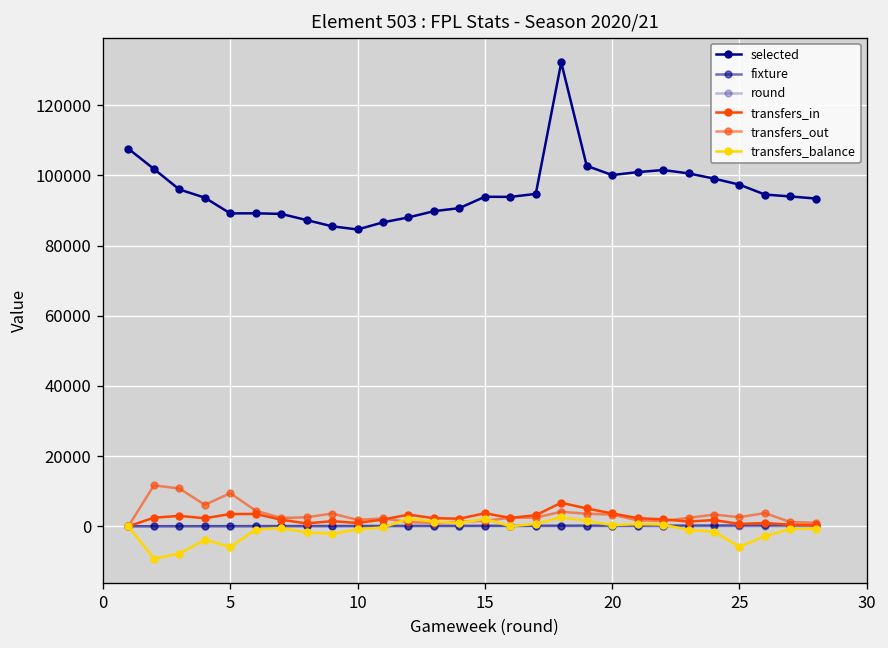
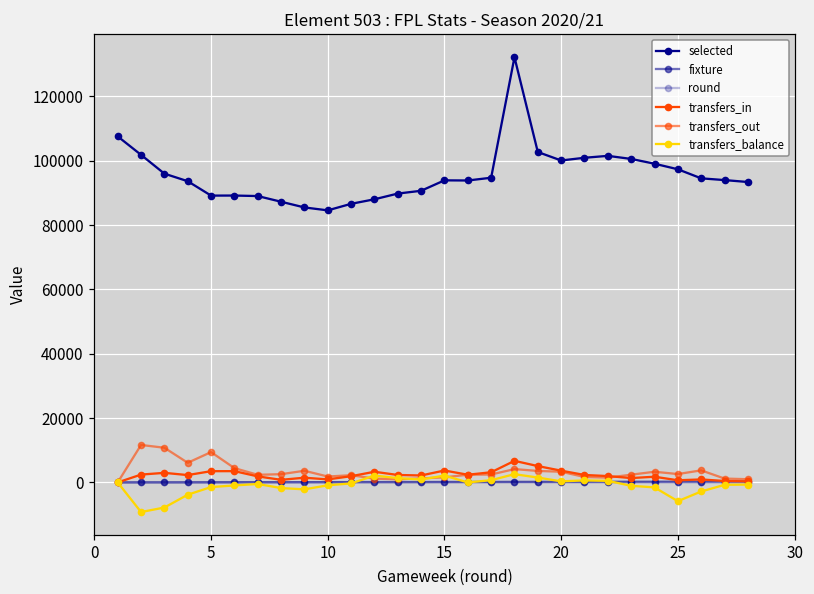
  {
    "transfers_balance": {
-     "5": -6000,
+     "5": -1000,
      "10": -1000,
      "25": -6000
    }
  }
